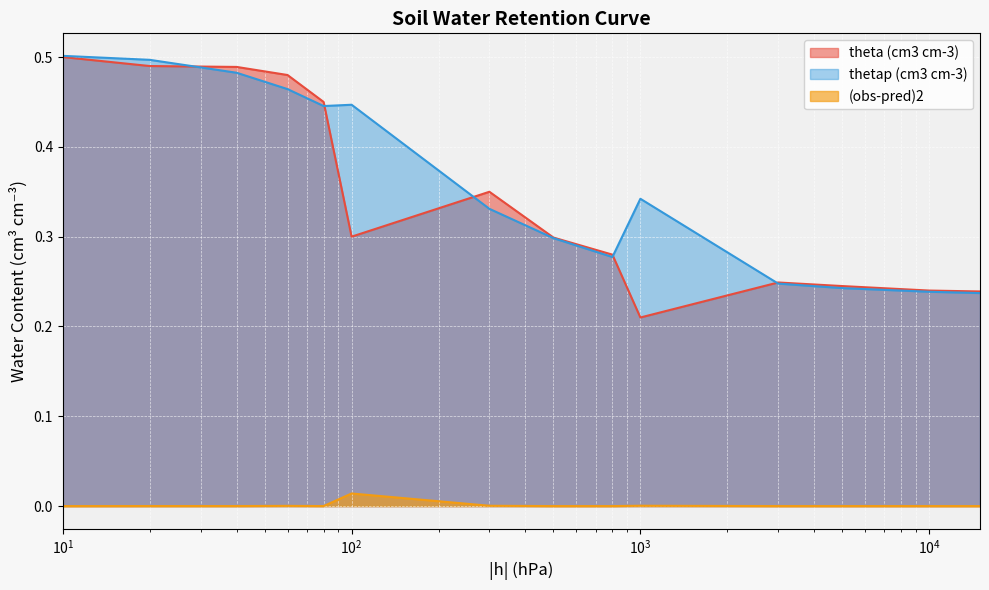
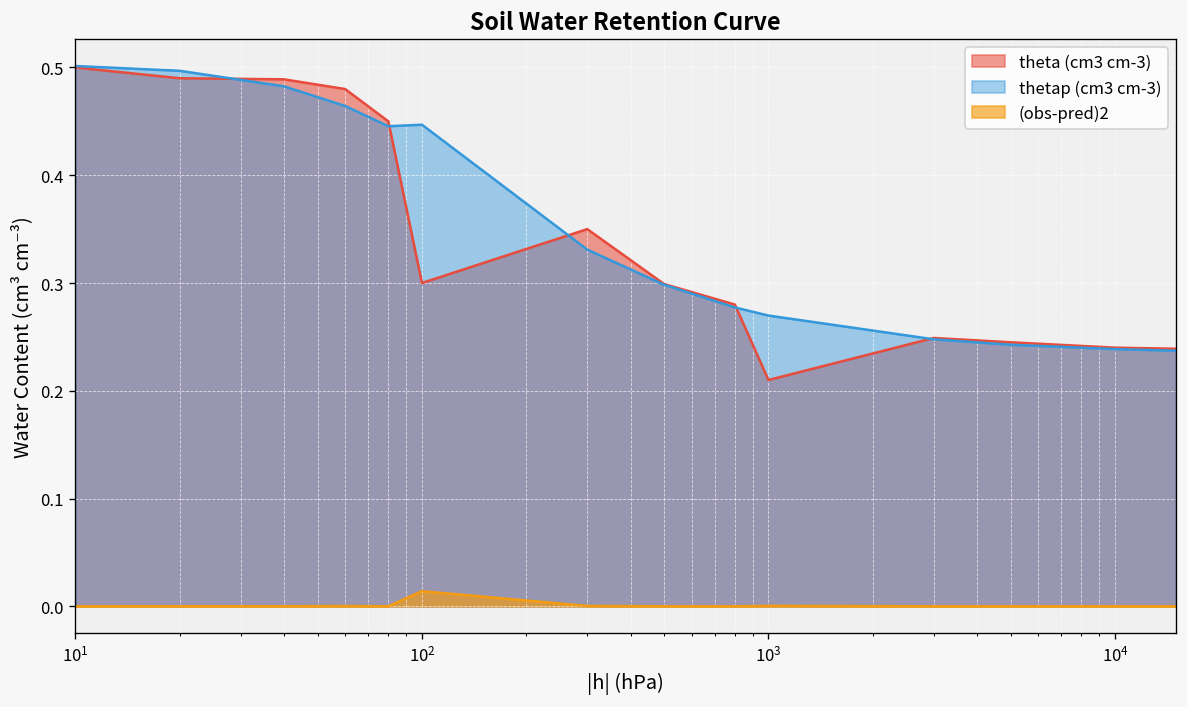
  {
    "theta (cm3 cm-3)": {
      "10^2": 0.30,
      "10^3": 0.21
    },
    "thetap (cm3 cm-3)": {
      "10^2": 0.45,
-     "10^3": 0.34
+     "10^3": 0.27
    },
    "(obs-pred)2": {
      "10^1": 0.00,
      "10^2": 0.01,
      "10^3": 0.00,
      "10^4": 0.00
    }
  }
